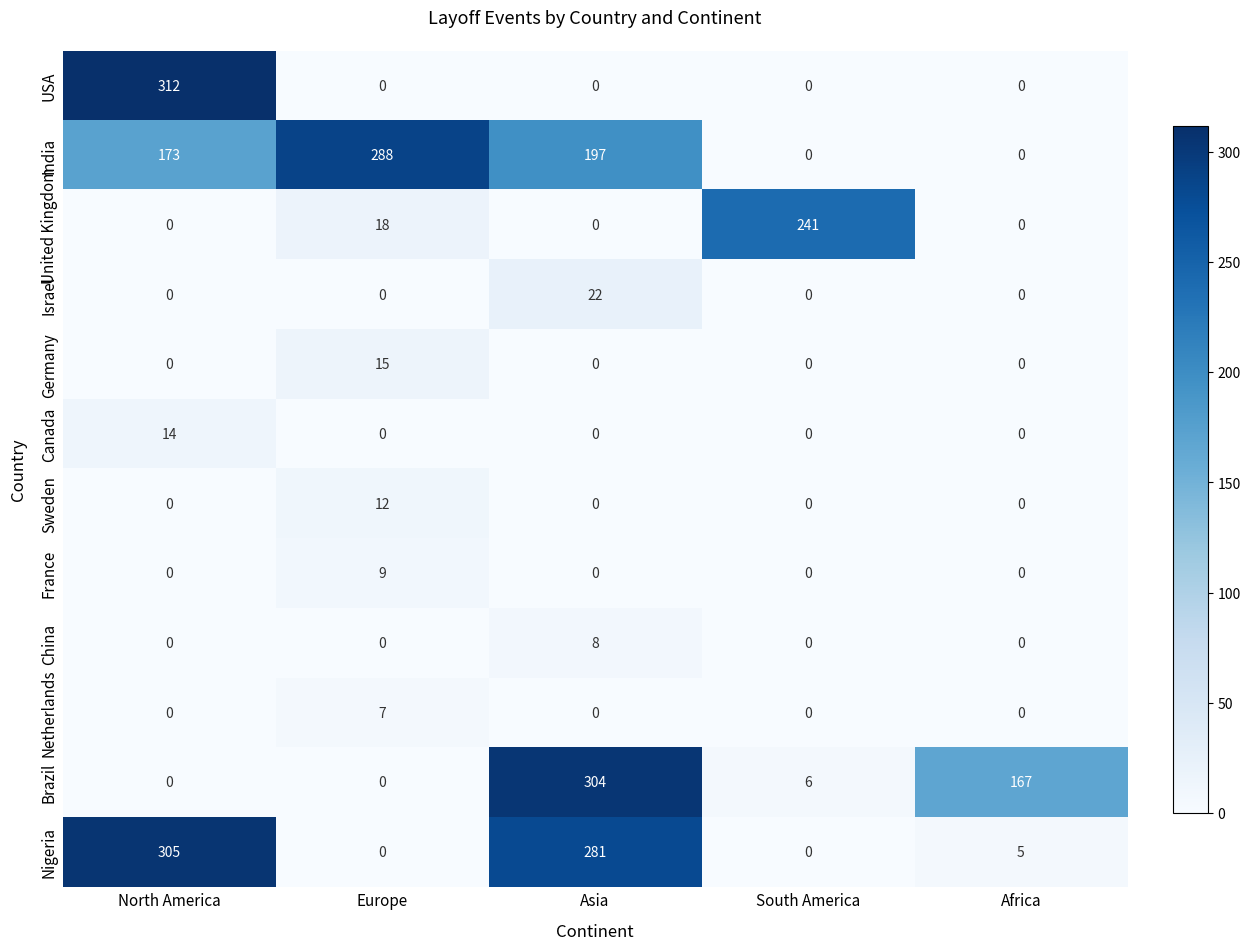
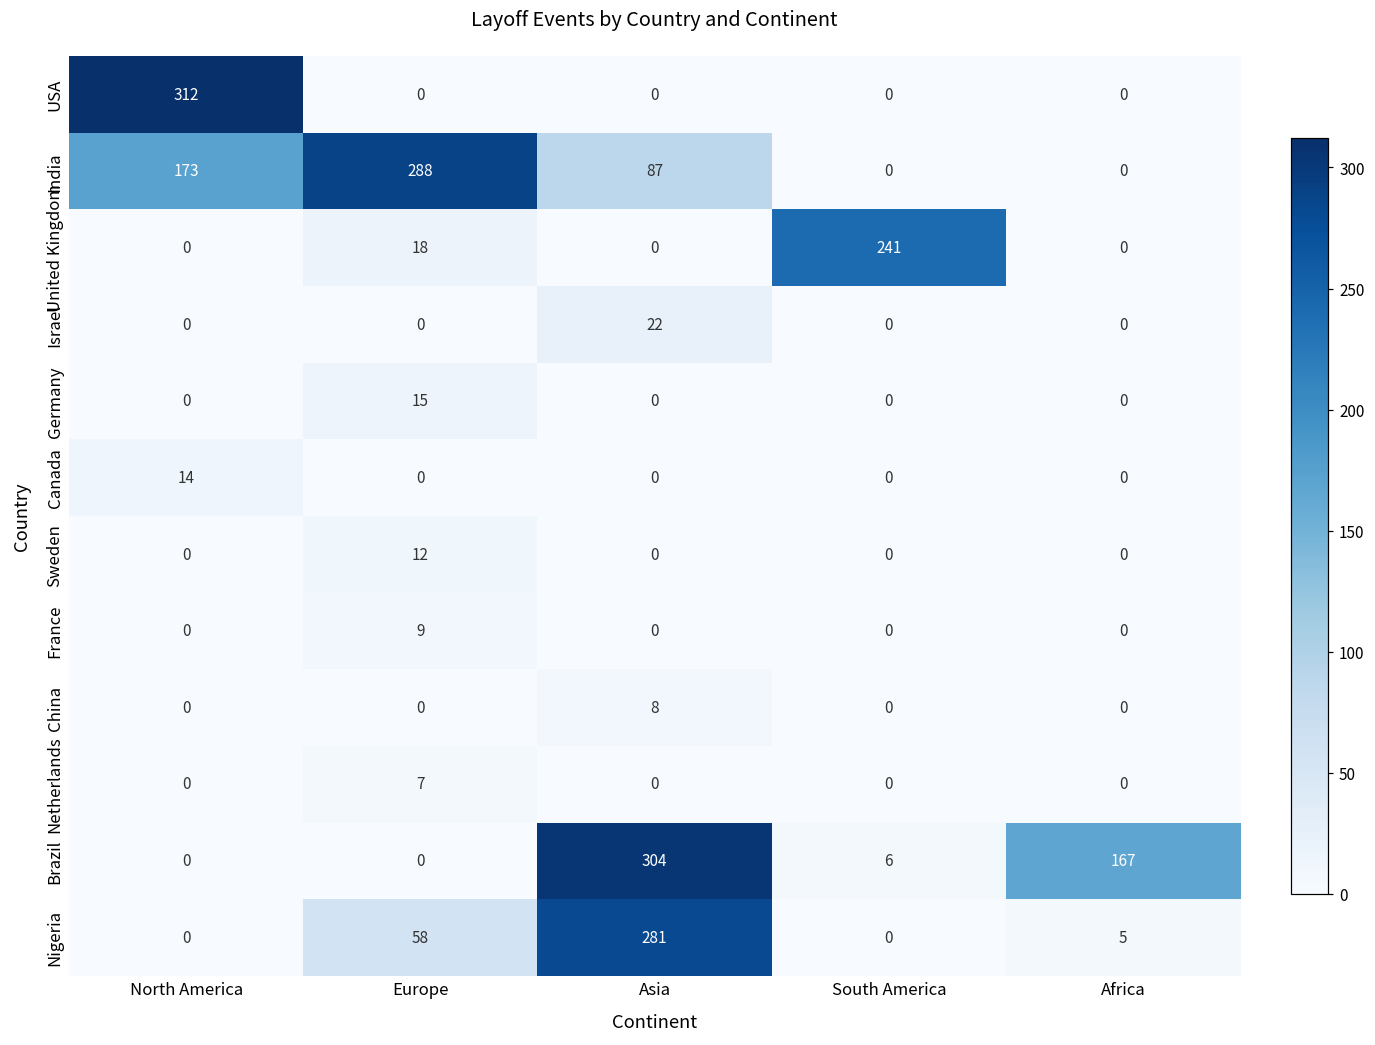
  {
    "USA": {
      "North America": 312,
      "Europe": 0,
      "Asia": 0,
      "South America": 0,
      "Africa": 0
    },
    "India": {
      "North America": 173,
      "Europe": 288,
-     "Asia": 197,
+     "Asia": 87,
      "South America": 0,
      "Africa": 0
    },
    "United Kingdom": {
      "North America": 0,
      "Europe": 18,
      "Asia": 0,
      "South America": 241,
      "Africa": 0
    },
    "Israel": {
      "North America": 0,
      "Europe": 0,
      "Asia": 22,
      "South America": 0,
      "Africa": 0
    },
    "Germany": {
      "North America": 0,
      "Europe": 15,
      "Asia": 0,
      "South America": 0,
      "Africa": 0
    },
    "Canada": {
      "North America": 14,
      "Europe": 0,
      "Asia": 0,
      "South America": 0,
      "Africa": 0
    },
    "Sweden": {
      "North America": 0,
      "Europe": 12,
      "Asia": 0,
      "South America": 0,
      "Africa": 0
    },
    "France": {
      "North America": 0,
      "Europe": 9,
      "Asia": 0,
      "South America": 0,
      "Africa": 0
    },
    "China": {
      "North America": 0,
      "Europe": 0,
      "Asia": 8,
      "South America": 0,
      "Africa": 0
    },
    "Netherlands": {
      "North America": 0,
      "Europe": 7,
      "Asia": 0,
      "South America": 0,
      "Africa": 0
    },
    "Brazil": {
      "North America": 0,
      "Europe": 0,
      "Asia": 304,
      "South America": 6,
      "Africa": 167
    },
    "Nigeria": {
-     "North America": 305,
-     "Europe": 0,
+     "North America": 0,
+     "Europe": 58,
      "Asia": 281,
      "South America": 0,
      "Africa": 5
    }
  }
